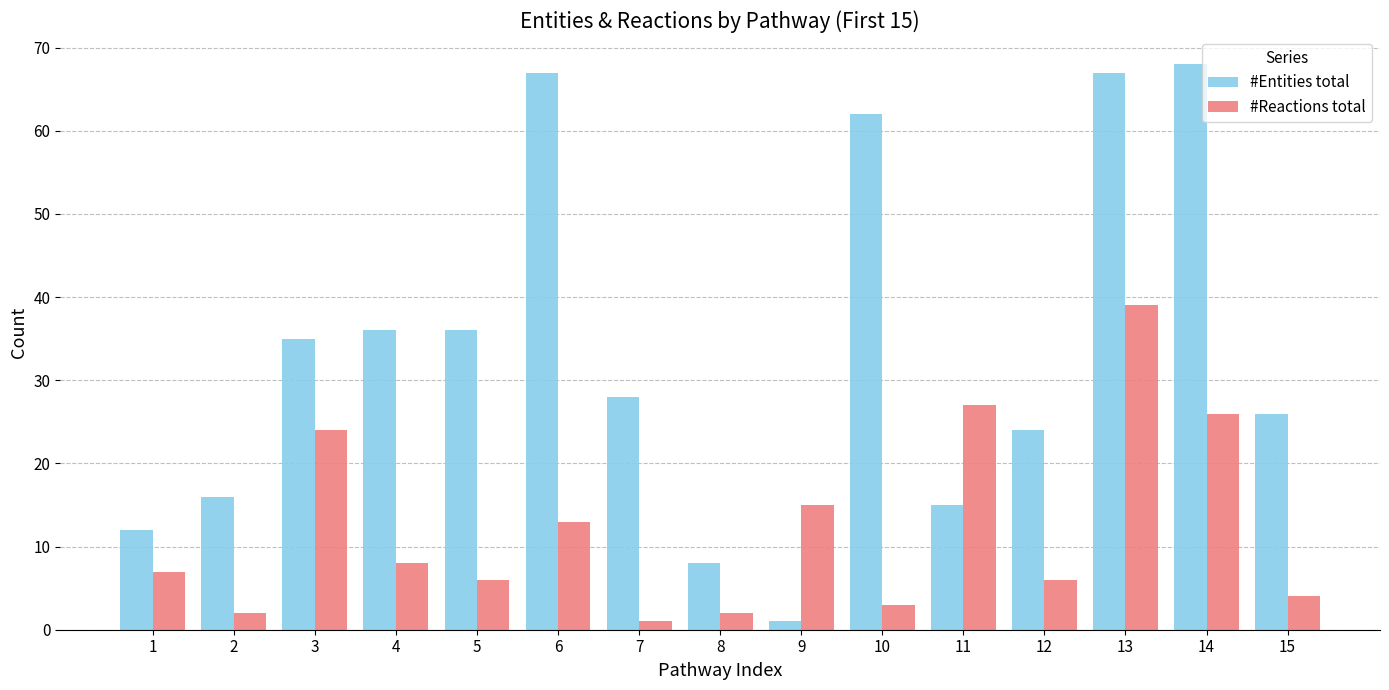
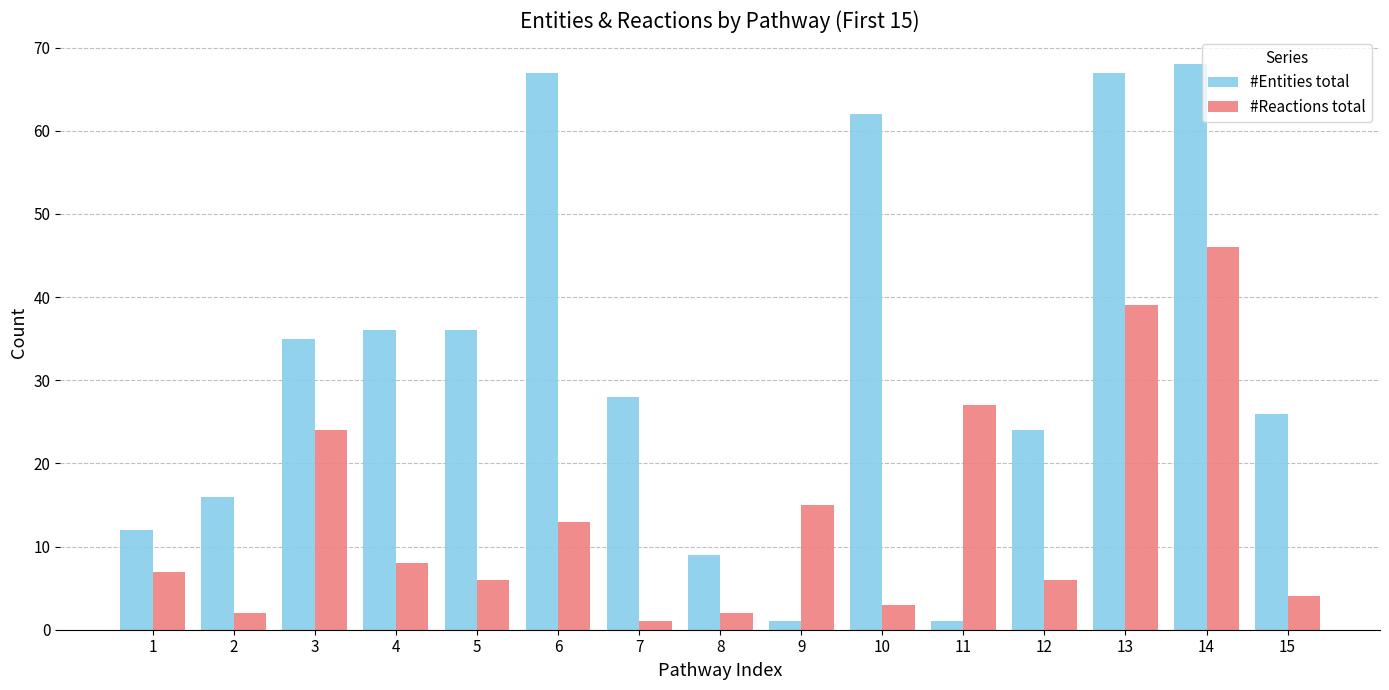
  {
    "#Entities total": {
      "1": 12,
      "2": 16,
      "3": 35,
      "4": 36,
      "5": 36,
      "6": 67,
      "7": 28,
-     "8": 8,
+     "8": 9,
      "9": 1,
      "10": 62,
-     "11": 15,
+     "11": 1,
      "12": 24,
      "13": 67,
      "14": 68,
      "15": 26
    },
    "#Reactions total": {
      "1": 7,
      "2": 2,
      "3": 24,
      "4": 8,
      "5": 6,
      "6": 13,
      "7": 1,
      "8": 2,
      "9": 15,
      "10": 3,
      "11": 27,
      "12": 6,
      "13": 39,
-     "14": 26,
+     "14": 46,
      "15": 4
    }
  }
